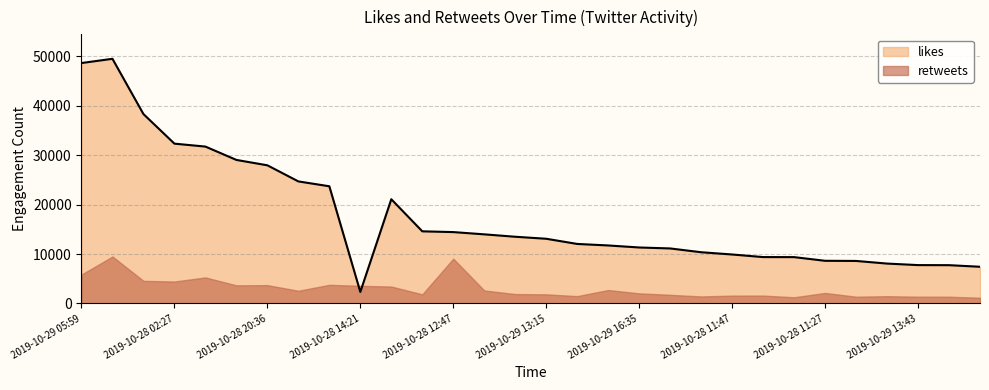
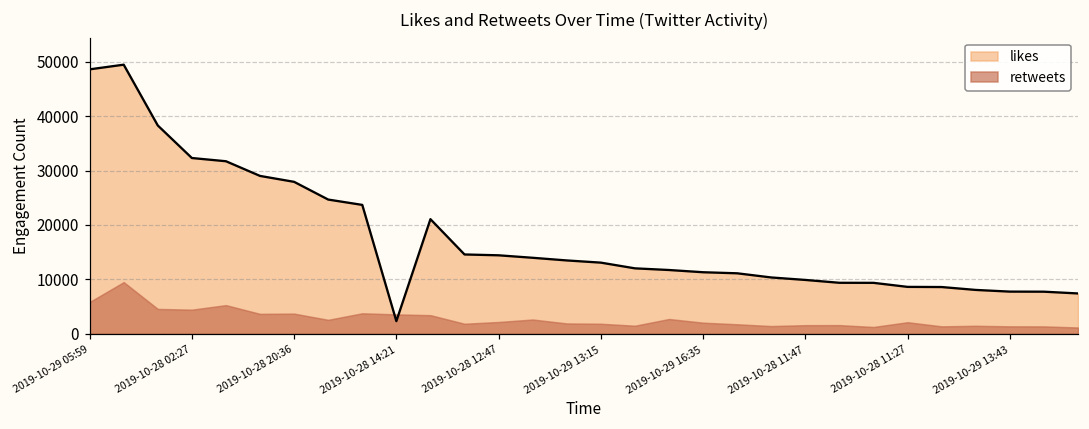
  {
    "likes": {
      "2019-10-29 05:59": 49000,
      "2019-10-28 02:27": 32000,
      "2019-10-28 20:36": 28000,
      "2019-10-28 14:21": 2000,
      "2019-10-28 12:47": 14000,
      "2019-10-29 13:15": 13000,
      "2019-10-29 16:35": 11000,
      "2019-10-28 11:27": 9000,
      "2019-10-29 13:43": 8000
    },
    "retweets": {
      "2019-10-29 05:59": 6000,
      "2019-10-28 02:27": 4000,
      "2019-10-28 20:36": 4000,
      "2019-10-28 14:21": 4000,
-     "2019-10-28 12:47": 9000,
+     "2019-10-28 12:47": 2000,
      "2019-10-29 13:15": 2000,
      "2019-10-29 16:35": 2000,
      "2019-10-28 11:27": 2000,
      "2019-10-29 13:43": 1000
    }
  }
